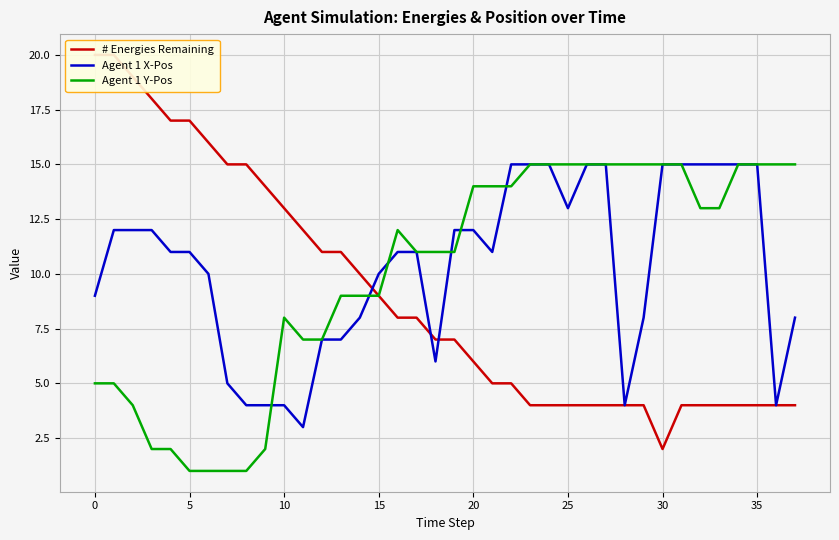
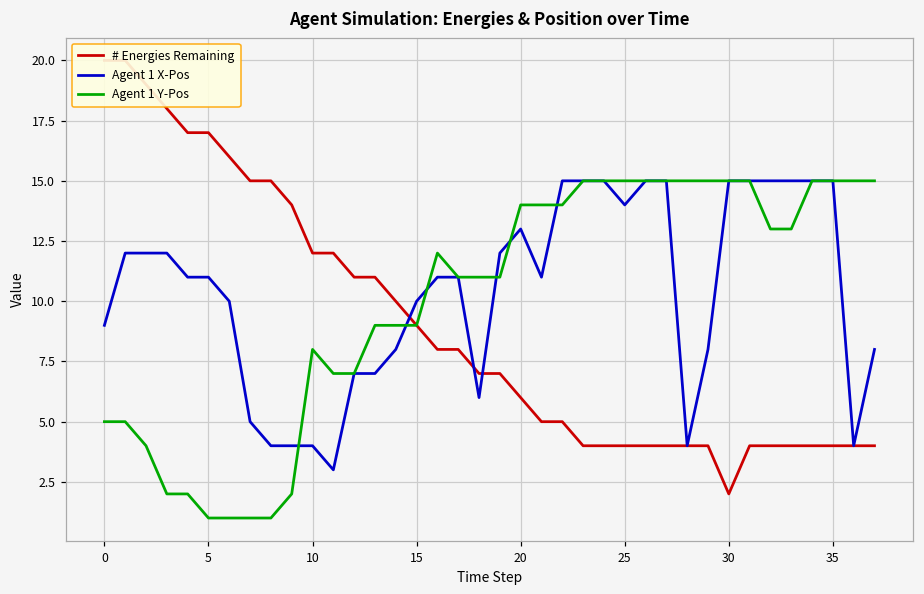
  {
    "# Energies Remaining": {
      "5": 17,
-     "10": 13,
+     "10": 12,
      "20": 6,
      "25": 4,
      "30": 2,
      "35": 4
    },
    "Agent 1 X-Pos": {
      "0": 9,
      "5": 11,
      "10": 4,
      "15": 10,
-     "20": 12,
-     "25": 13
+     "20": 13,
+     "25": 14
    },
    "Agent 1 Y-Pos": {
      "0": 5,
      "5": 1,
      "10": 8,
      "20": 14,
      "25": 15
    }
  }
